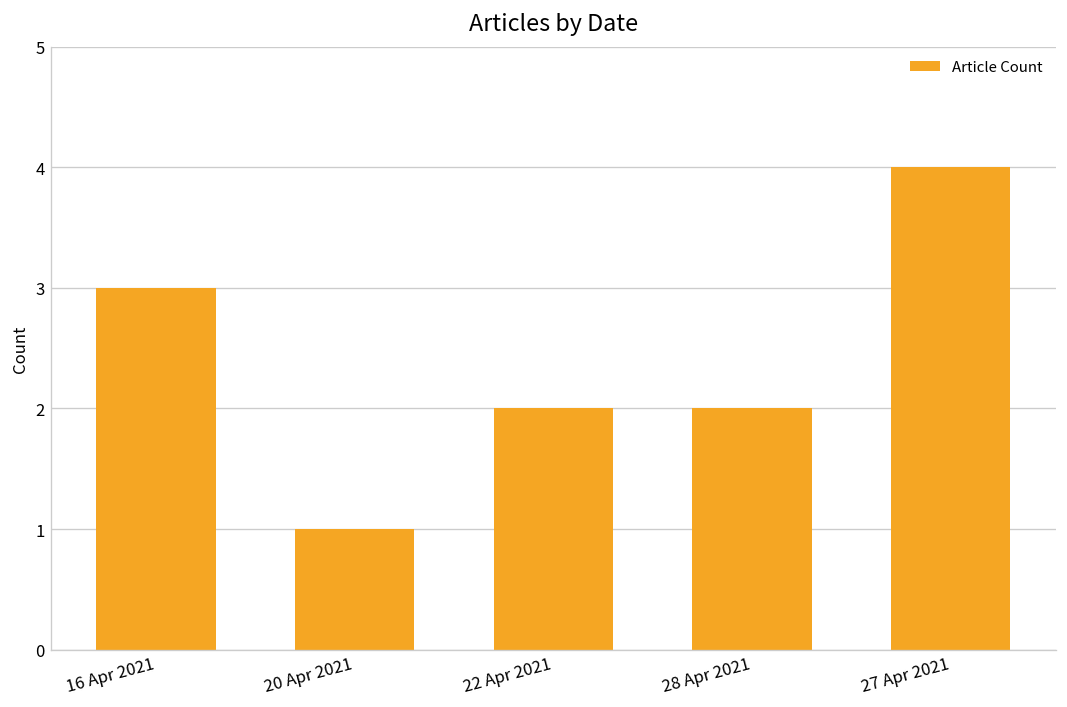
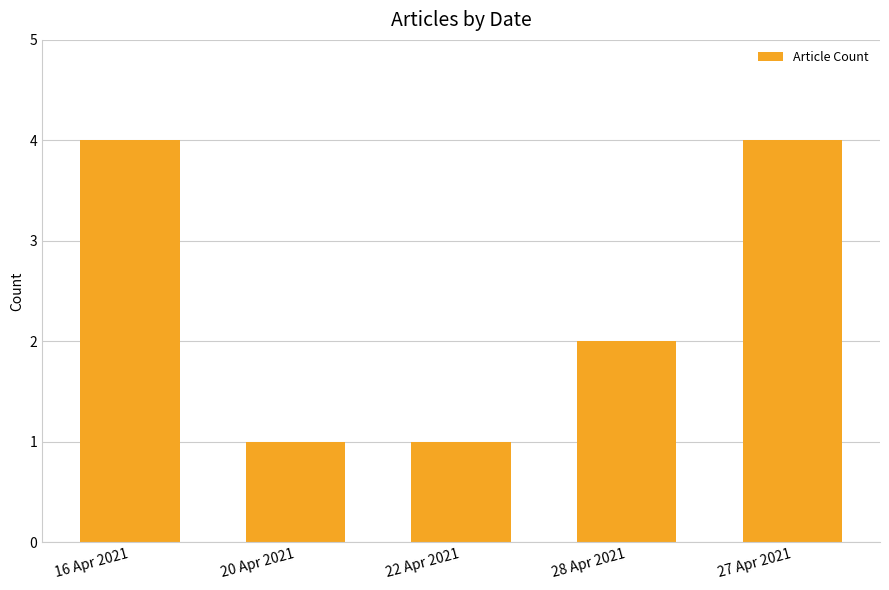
  {
-   "16 Apr 2021": 3,
+   "16 Apr 2021": 4,
    "20 Apr 2021": 1,
-   "22 Apr 2021": 2,
+   "22 Apr 2021": 1,
    "28 Apr 2021": 2,
    "27 Apr 2021": 4
  }
